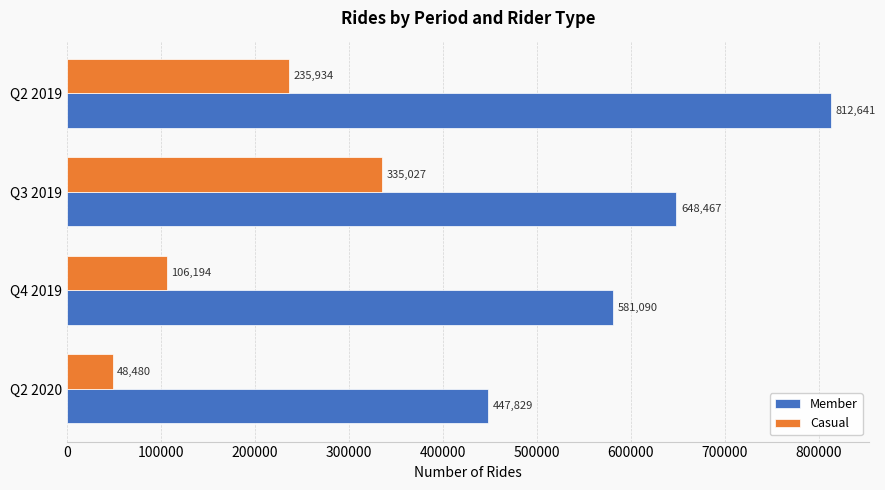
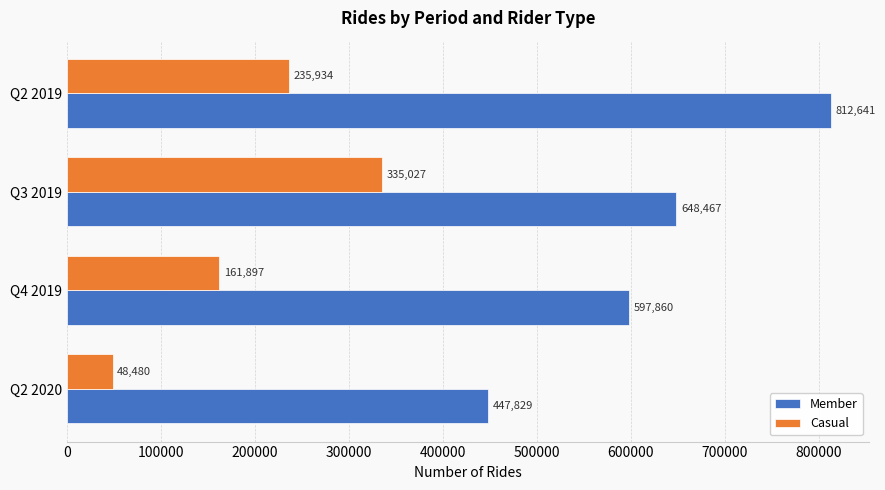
  {
    "Member": {
      "Q2 2019": "812,641",
      "Q3 2019": "648,467",
-     "Q4 2019": "581,090",
+     "Q4 2019": "597,860",
      "Q2 2020": "447,829"
    },
    "Casual": {
      "Q2 2019": "235,934",
      "Q3 2019": "335,027",
-     "Q4 2019": "106,194",
+     "Q4 2019": "161,897",
      "Q2 2020": "48,480"
    }
  }
